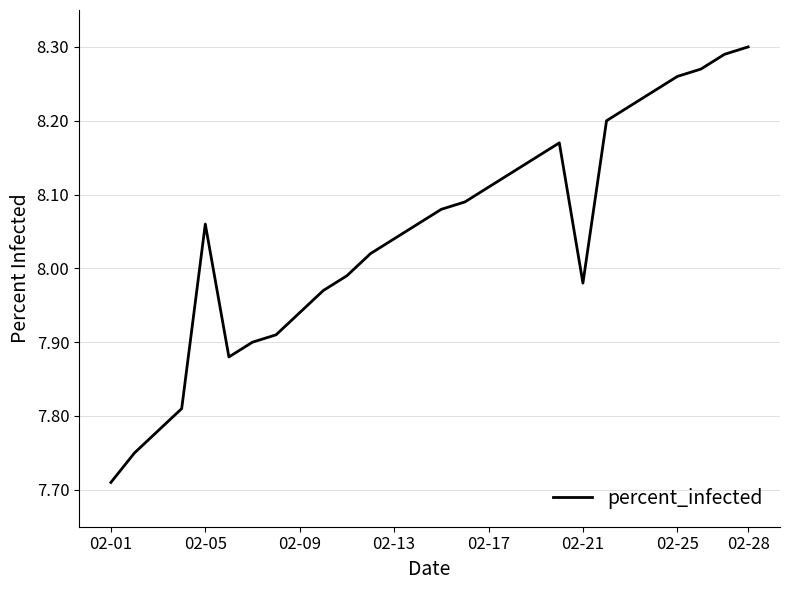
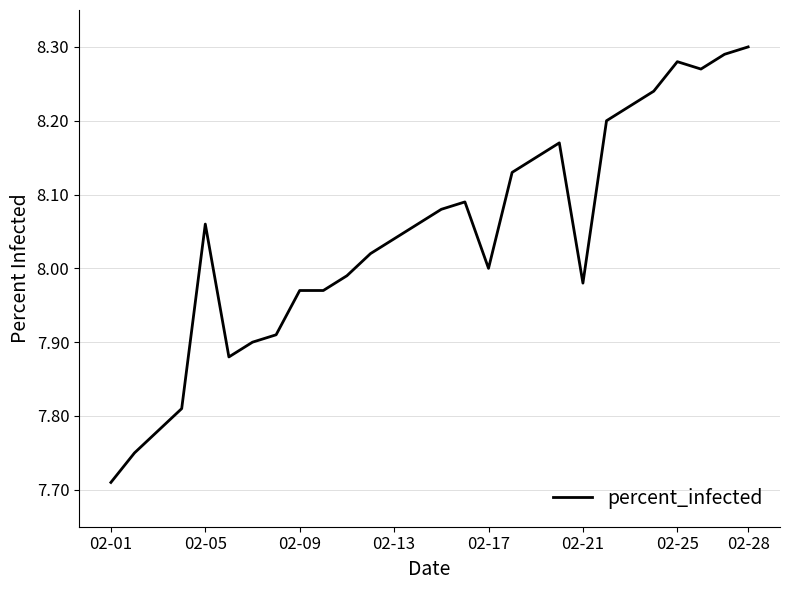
  {
    "02-01": 7.71,
    "02-05": 8.06,
-   "02-09": 7.94,
+   "02-09": 7.97,
    "02-13": 8.04,
-   "02-17": 8.11,
+   "02-17": 8.00,
    "02-21": 7.98,
-   "02-25": 8.26,
+   "02-25": 8.28,
    "02-28": 8.30
  }
